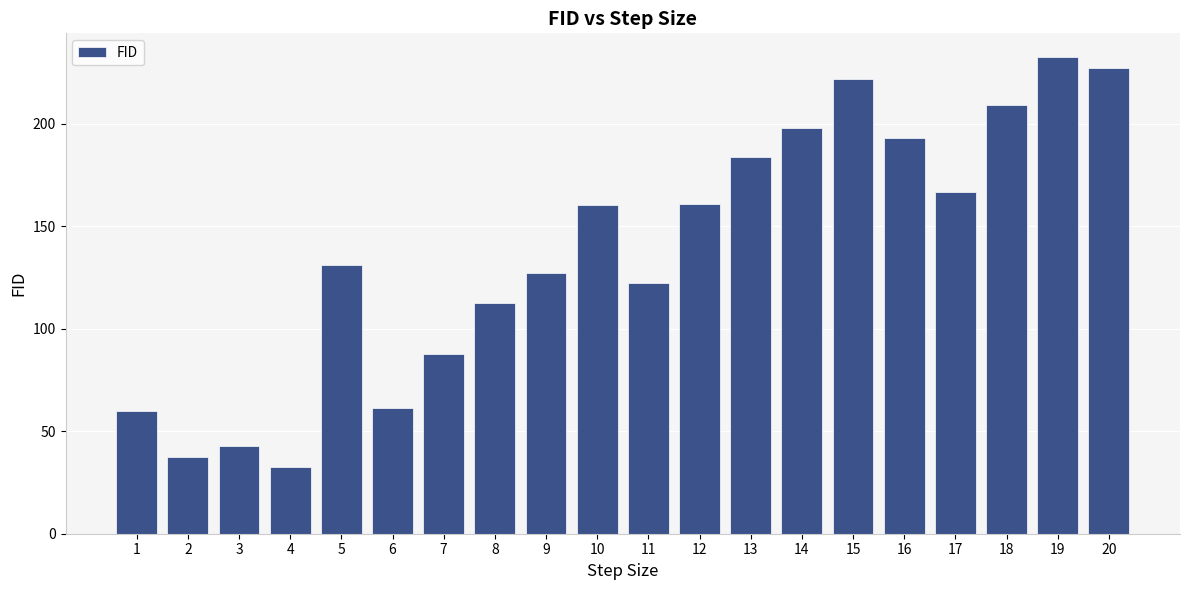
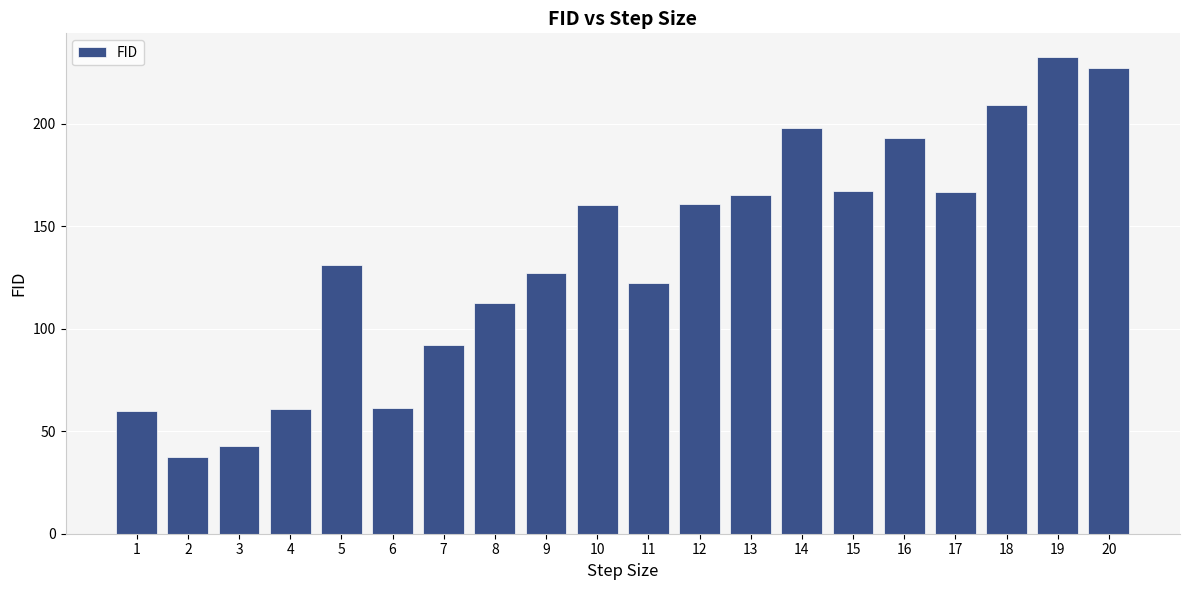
  {
    "1": 60,
    "2": 37,
    "3": 43,
-   "4": 33,
+   "4": 61,
    "5": 131,
    "6": 61,
-   "7": 88,
+   "7": 92,
    "8": 113,
    "9": 127,
    "10": 160,
    "11": 122,
    "12": 161,
-   "13": 184,
+   "13": 165,
    "14": 198,
-   "15": 222,
+   "15": 167,
    "16": 193,
    "17": 167,
    "18": 209,
    "19": 232,
    "20": 227
  }
